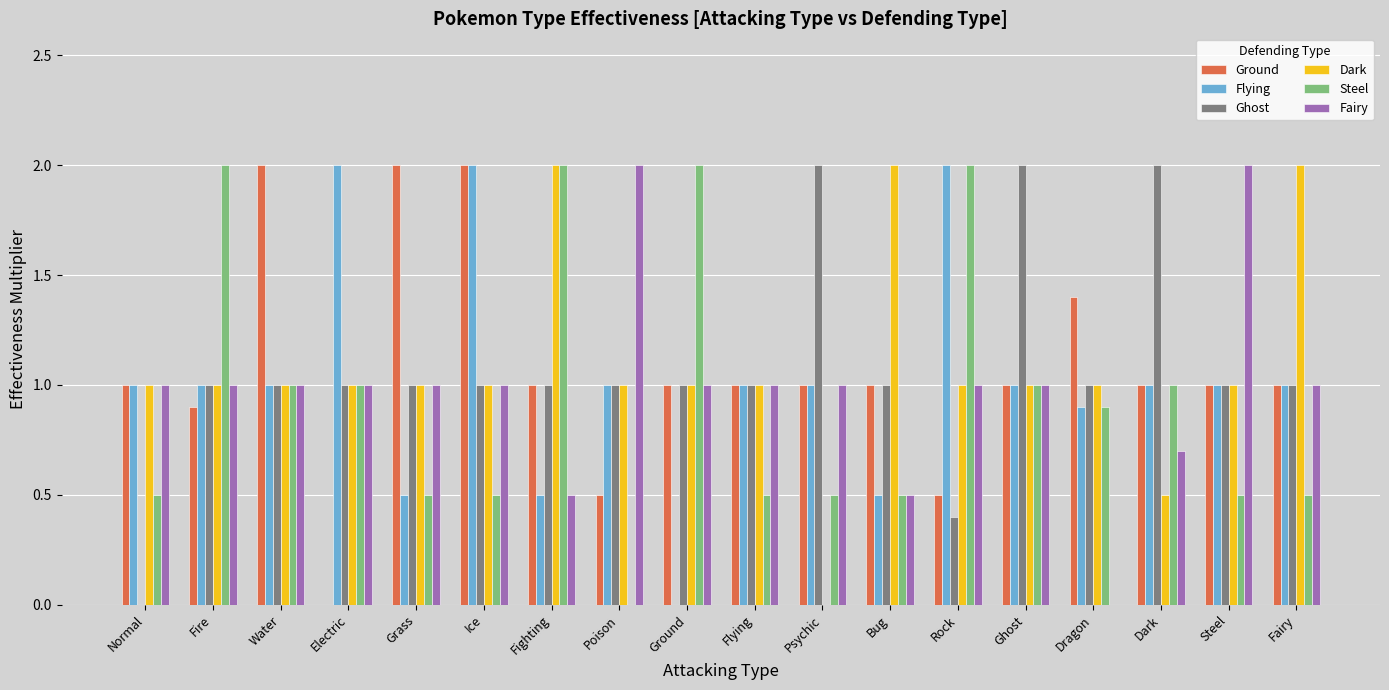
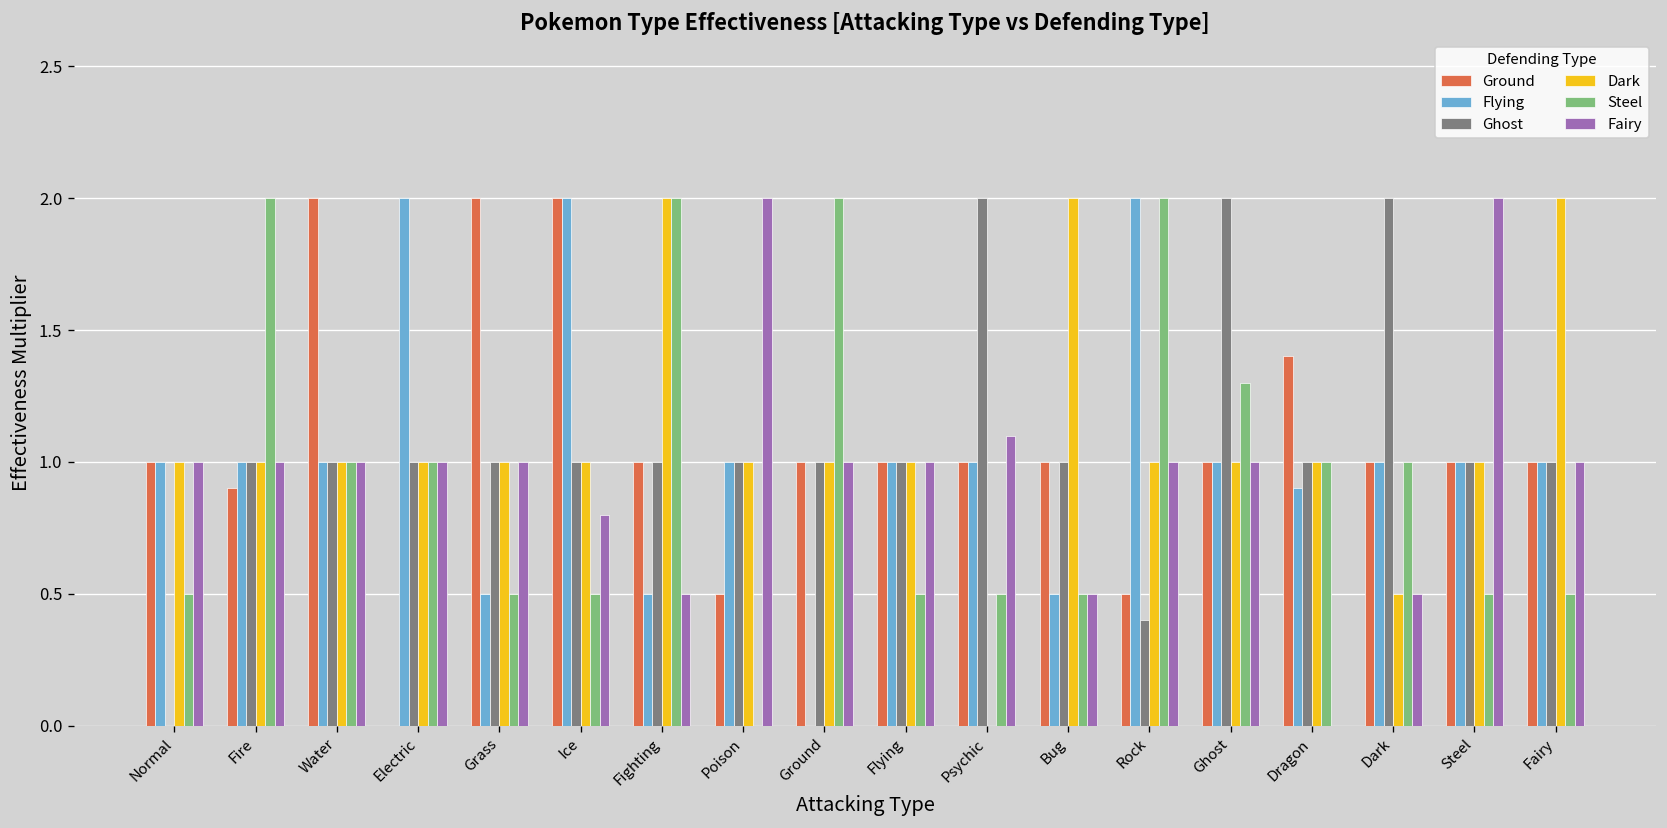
  {
    "Ground": {
      "Normal": 1.0,
      "Fire": 0.9,
      "Water": 2.0,
      "Electric": 0.0,
      "Grass": 2.0,
      "Ice": 2.0,
      "Fighting": 1.0,
      "Poison": 0.5,
      "Ground": 1.0,
      "Flying": 1.0,
      "Psychic": 1.0,
      "Bug": 1.0,
      "Rock": 0.5,
      "Ghost": 1.0,
      "Dragon": 1.4,
      "Dark": 1.0,
      "Steel": 1.0,
      "Fairy": 1.0
    },
    "Flying": {
      "Normal": 1.0,
      "Fire": 1.0,
      "Water": 1.0,
      "Electric": 2.0,
      "Grass": 0.5,
      "Ice": 2.0,
      "Fighting": 0.5,
      "Poison": 1.0,
      "Ground": 0.0,
      "Flying": 1.0,
      "Psychic": 1.0,
      "Bug": 0.5,
      "Rock": 2.0,
      "Ghost": 1.0,
      "Dragon": 0.9,
      "Dark": 1.0,
      "Steel": 1.0,
      "Fairy": 1.0
    },
    "Ghost": {
      "Normal": 0.0,
      "Fire": 1.0,
      "Water": 1.0,
      "Electric": 1.0,
      "Grass": 1.0,
      "Ice": 1.0,
      "Fighting": 1.0,
      "Poison": 1.0,
      "Ground": 1.0,
      "Flying": 1.0,
      "Psychic": 2.0,
      "Bug": 1.0,
      "Rock": 0.4,
      "Ghost": 2.0,
      "Dragon": 1.0,
      "Dark": 2.0,
      "Steel": 1.0,
      "Fairy": 1.0
    },
    "Dark": {
      "Normal": 1.0,
      "Fire": 1.0,
      "Water": 1.0,
      "Electric": 1.0,
      "Grass": 1.0,
      "Ice": 1.0,
      "Fighting": 2.0,
      "Poison": 1.0,
      "Ground": 1.0,
      "Flying": 1.0,
      "Psychic": 0.0,
      "Bug": 2.0,
      "Rock": 1.0,
      "Ghost": 1.0,
      "Dragon": 1.0,
      "Dark": 0.5,
      "Steel": 1.0,
      "Fairy": 2.0
    },
    "Steel": {
      "Normal": 0.5,
      "Fire": 2.0,
      "Water": 1.0,
      "Electric": 1.0,
      "Grass": 0.5,
      "Ice": 0.5,
      "Fighting": 2.0,
      "Poison": 0.0,
      "Ground": 2.0,
      "Flying": 0.5,
      "Psychic": 0.5,
      "Bug": 0.5,
      "Rock": 2.0,
-     "Ghost": 1.0,
-     "Dragon": 0.9,
+     "Ghost": 1.3,
+     "Dragon": 1.0,
      "Dark": 1.0,
      "Steel": 0.5,
      "Fairy": 0.5
    },
    "Fairy": {
      "Normal": 1.0,
      "Fire": 1.0,
      "Water": 1.0,
      "Electric": 1.0,
      "Grass": 1.0,
-     "Ice": 1.0,
+     "Ice": 0.8,
      "Fighting": 0.5,
      "Poison": 2.0,
      "Ground": 1.0,
      "Flying": 1.0,
-     "Psychic": 1.0,
+     "Psychic": 1.1,
      "Bug": 0.5,
      "Rock": 1.0,
      "Ghost": 1.0,
      "Dragon": 0.0,
-     "Dark": 0.7,
+     "Dark": 0.5,
      "Steel": 2.0,
      "Fairy": 1.0
    }
  }
